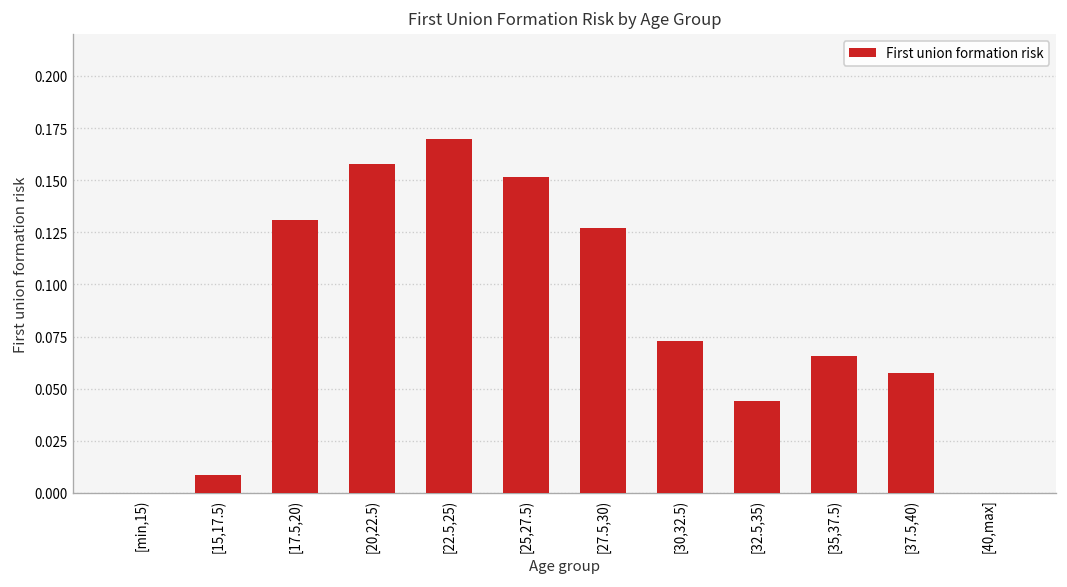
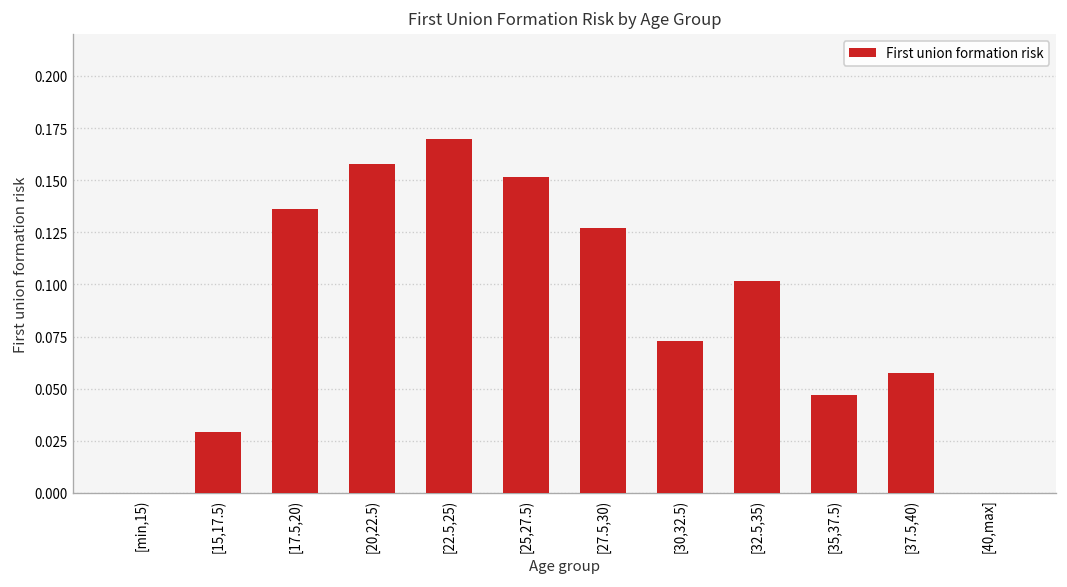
  {
    "[min,15)": 0.000,
-   "[15,17.5)": 0.009,
-   "[17.5,20)": 0.131,
+   "[15,17.5)": 0.029,
+   "[17.5,20)": 0.136,
    "[20,22.5)": 0.158,
    "[22.5,25)": 0.170,
    "[25,27.5)": 0.152,
    "[27.5,30)": 0.127,
    "[30,32.5)": 0.073,
-   "[32.5,35)": 0.044,
-   "[35,37.5)": 0.066,
+   "[32.5,35)": 0.102,
+   "[35,37.5)": 0.047,
    "[37.5,40)": 0.058,
    "[40,max]": 0.000
  }
